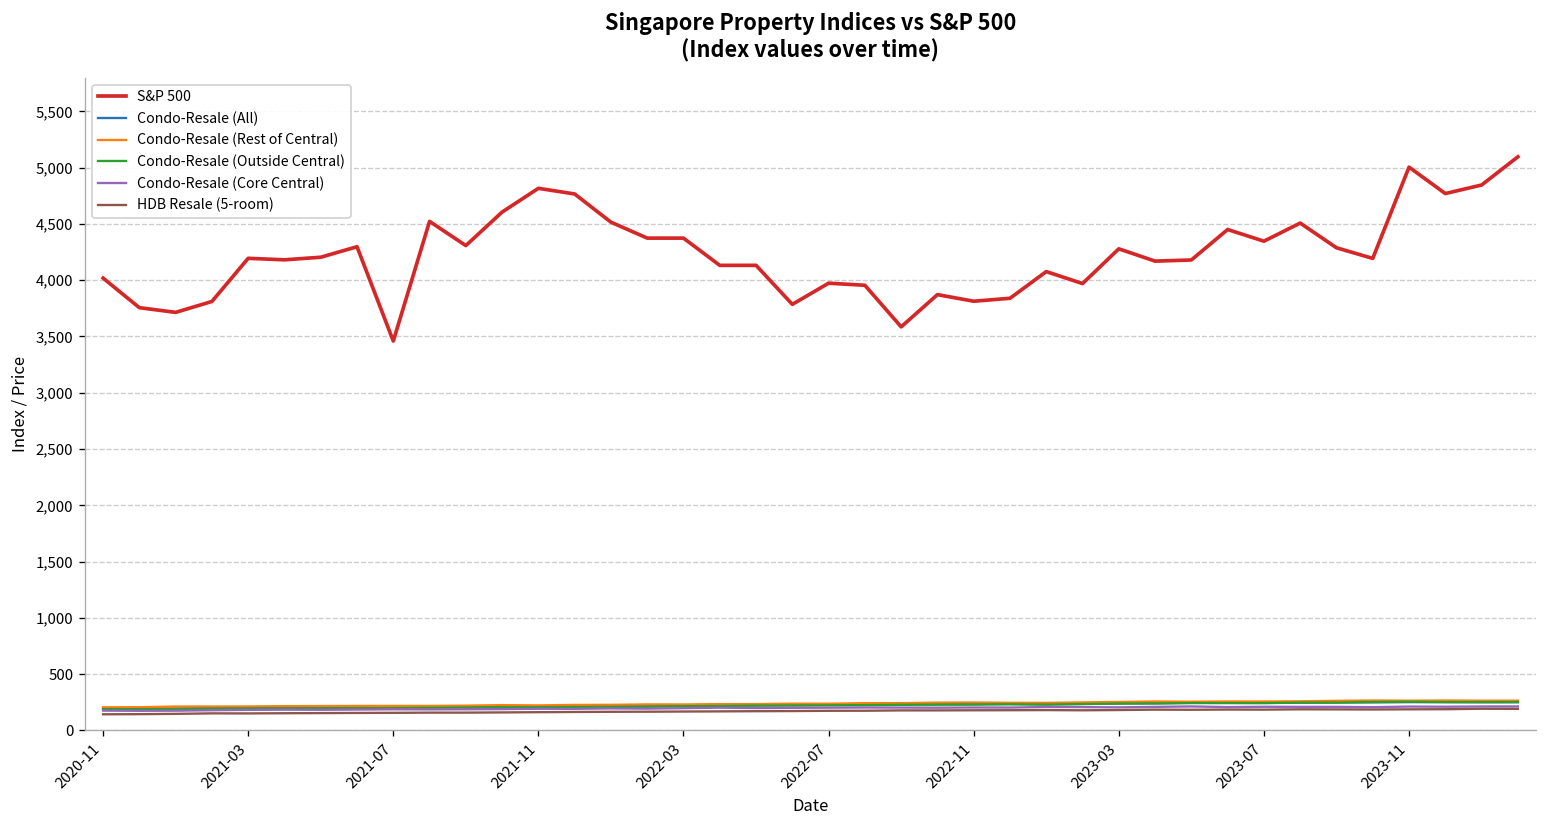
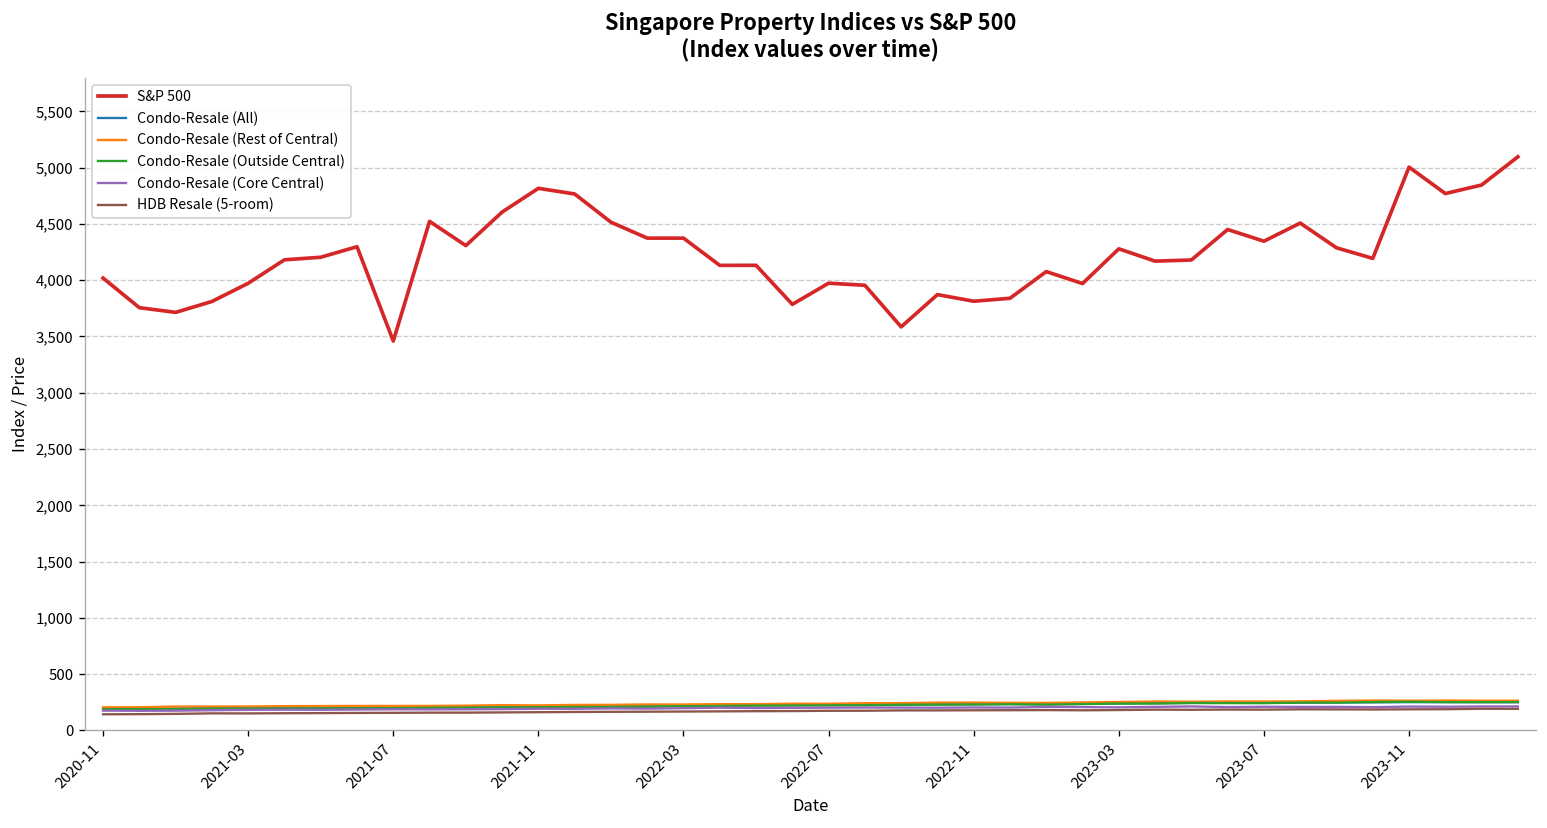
  {
    "S&P 500": {
      "2020-11": "4,000",
-     "2021-03": "4,200",
+     "2021-03": "4,000",
      "2021-07": "3,500",
      "2021-11": "4,800",
      "2022-03": "4,400",
      "2022-07": "4,000",
      "2022-11": "3,800",
      "2023-03": "4,300",
      "2023-07": "4,300",
      "2023-11": "5,000"
    },
    "HDB Resale (5-room)": {
      "2020-11": "100",
      "2021-03": "200",
      "2021-07": "200",
      "2021-11": "200",
      "2022-03": "200",
      "2022-07": "200"
    }
  }
